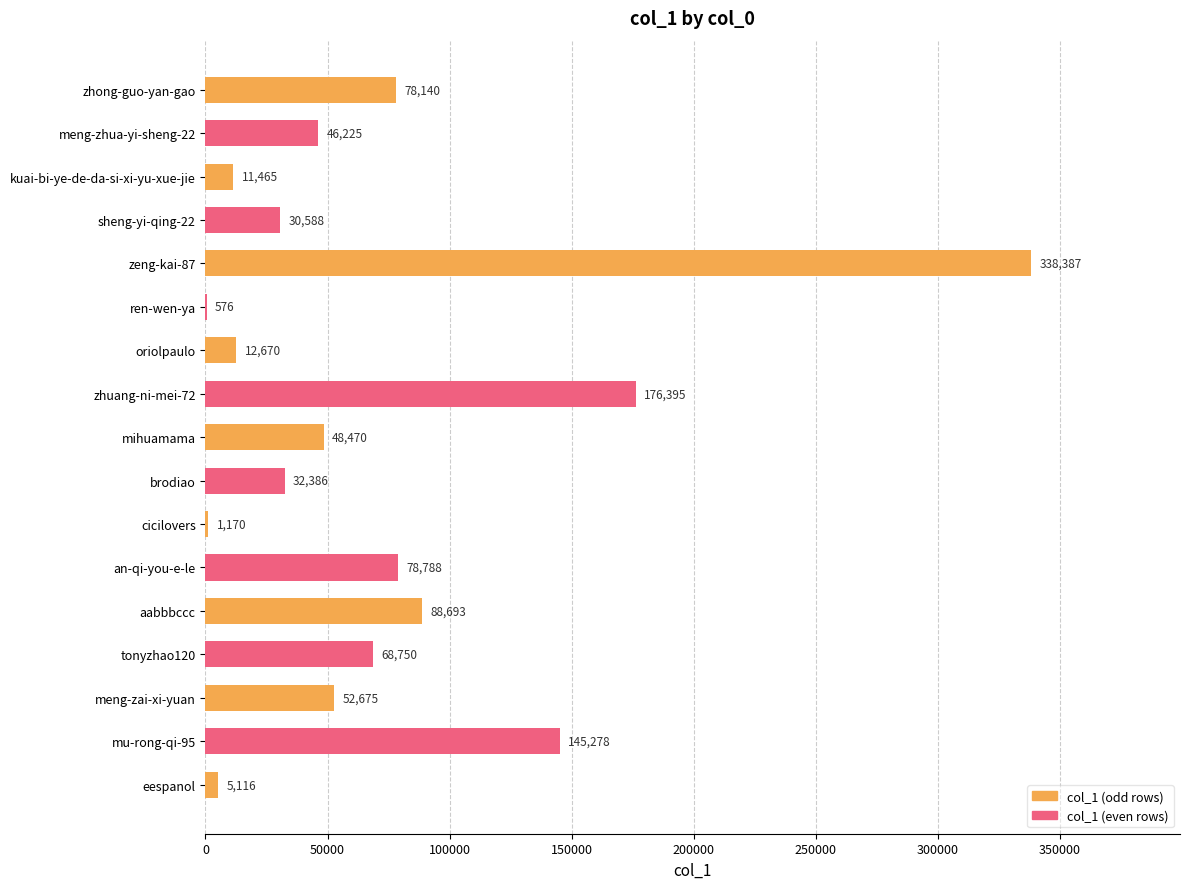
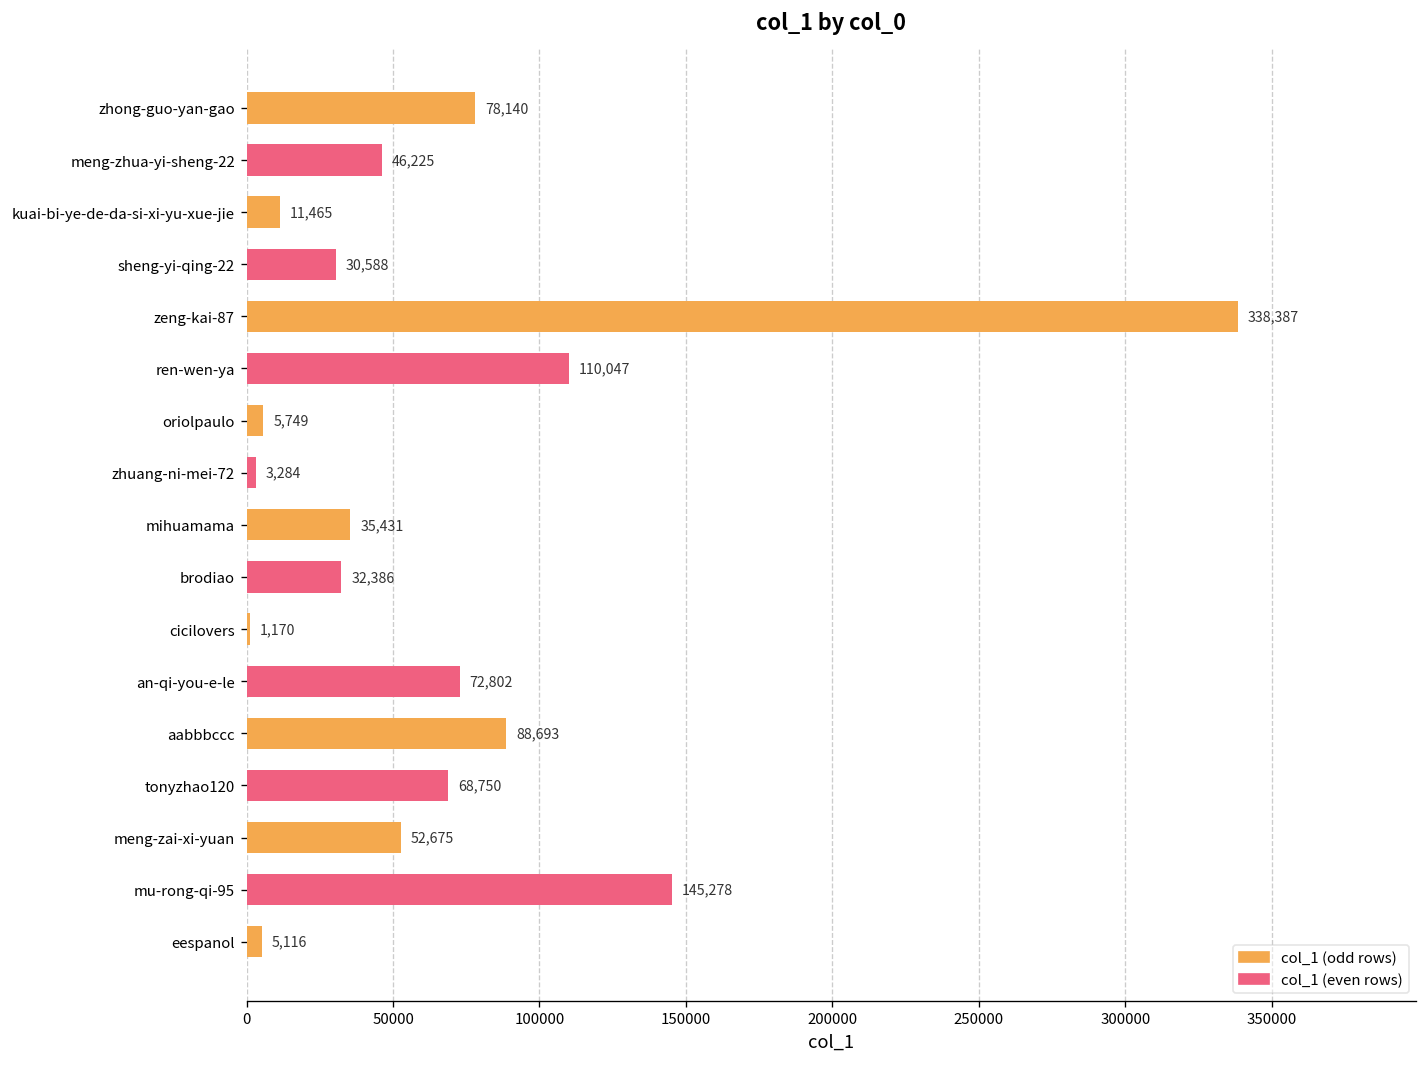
  {
    "zhong-guo-yan-gao": "78,140",
    "meng-zhua-yi-sheng-22": "46,225",
    "kuai-bi-ye-de-da-si-xi-yu-xue-jie": "11,465",
    "sheng-yi-qing-22": "30,588",
    "zeng-kai-87": "338,387",
-   "ren-wen-ya": "576",
-   "oriolpaulo": "12,670",
-   "zhuang-ni-mei-72": "176,395",
-   "mihuamama": "48,470",
+   "ren-wen-ya": "110,047",
+   "oriolpaulo": "5,749",
+   "zhuang-ni-mei-72": "3,284",
+   "mihuamama": "35,431",
    "brodiao": "32,386",
    "cicilovers": "1,170",
-   "an-qi-you-e-le": "78,788",
+   "an-qi-you-e-le": "72,802",
    "aabbbccc": "88,693",
    "tonyzhao120": "68,750",
    "meng-zai-xi-yuan": "52,675",
    "mu-rong-qi-95": "145,278",
    "eespanol": "5,116"
  }
